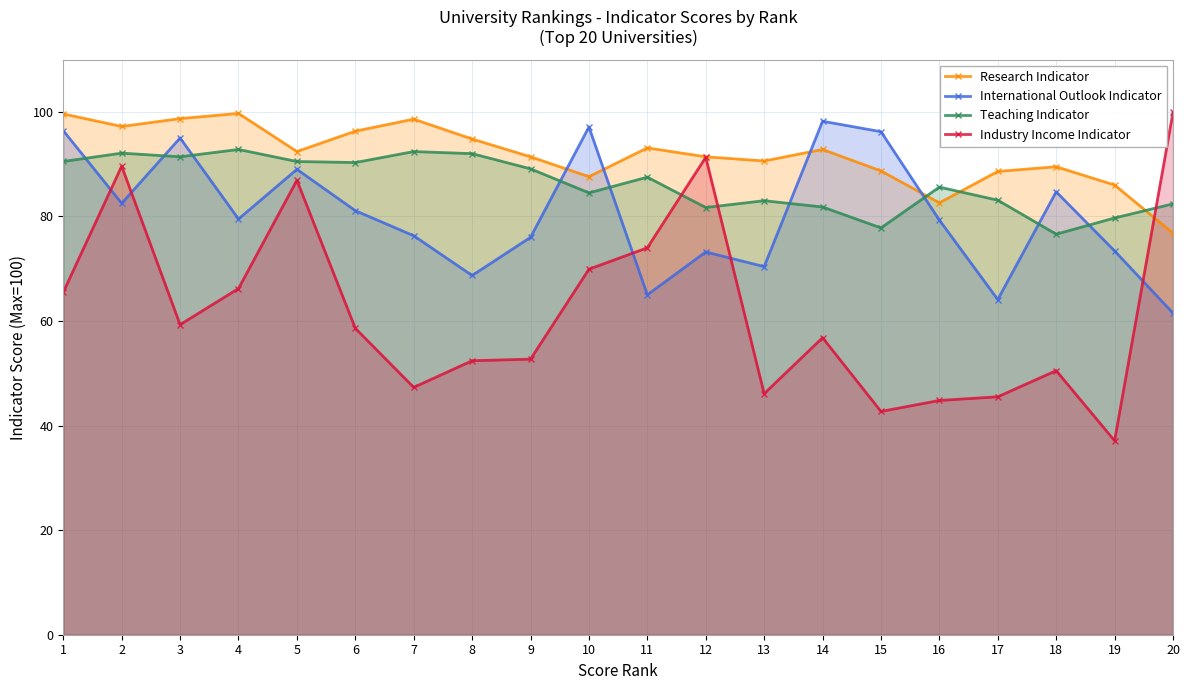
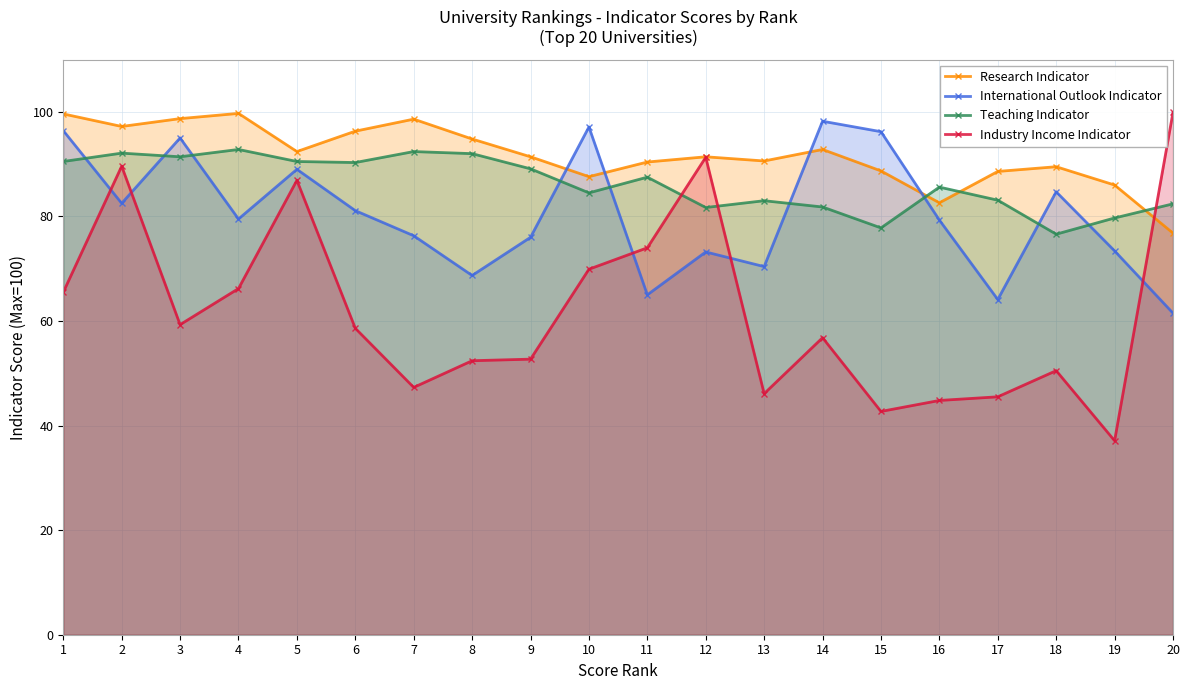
  {
    "Research Indicator": {
      "1": 100,
      "2": 97,
      "3": 99,
      "4": 100,
      "5": 92,
      "6": 96,
      "7": 99,
      "8": 95,
      "9": 91,
      "10": 88,
-     "11": 93,
+     "11": 90,
      "13": 91,
      "14": 93,
      "15": 89,
      "16": 83,
      "17": 89,
      "18": 90,
      "19": 86,
      "20": 77
    },
    "International Outlook Indicator": {
      "1": 96,
      "2": 83,
      "3": 95,
      "4": 80,
      "5": 89,
      "6": 81,
      "7": 76,
      "8": 69,
      "9": 76,
      "10": 97,
      "11": 65,
      "12": 73,
      "13": 70,
      "14": 98,
      "15": 96,
      "16": 79,
      "17": 64,
      "18": 85,
      "19": 73,
      "20": 62
    },
    "Teaching Indicator": {
      "1": 91,
      "2": 92,
      "3": 91,
      "4": 93,
      "5": 91,
      "6": 90,
      "7": 92,
      "8": 92,
      "9": 89,
      "10": 85,
      "11": 88,
      "12": 82,
      "13": 83,
      "14": 82,
      "15": 78,
      "16": 86,
      "17": 83,
      "18": 77,
      "19": 80,
      "20": 82
    },
    "Industry Income Indicator": {
      "1": 66,
      "2": 90,
      "3": 59,
      "4": 66,
      "5": 87,
      "6": 59,
      "7": 47,
      "8": 52,
      "9": 53,
      "10": 70,
      "11": 74,
      "13": 46,
      "14": 57,
      "15": 43,
      "16": 45,
      "17": 46,
      "18": 51,
      "19": 37,
      "20": 100
    }
  }
